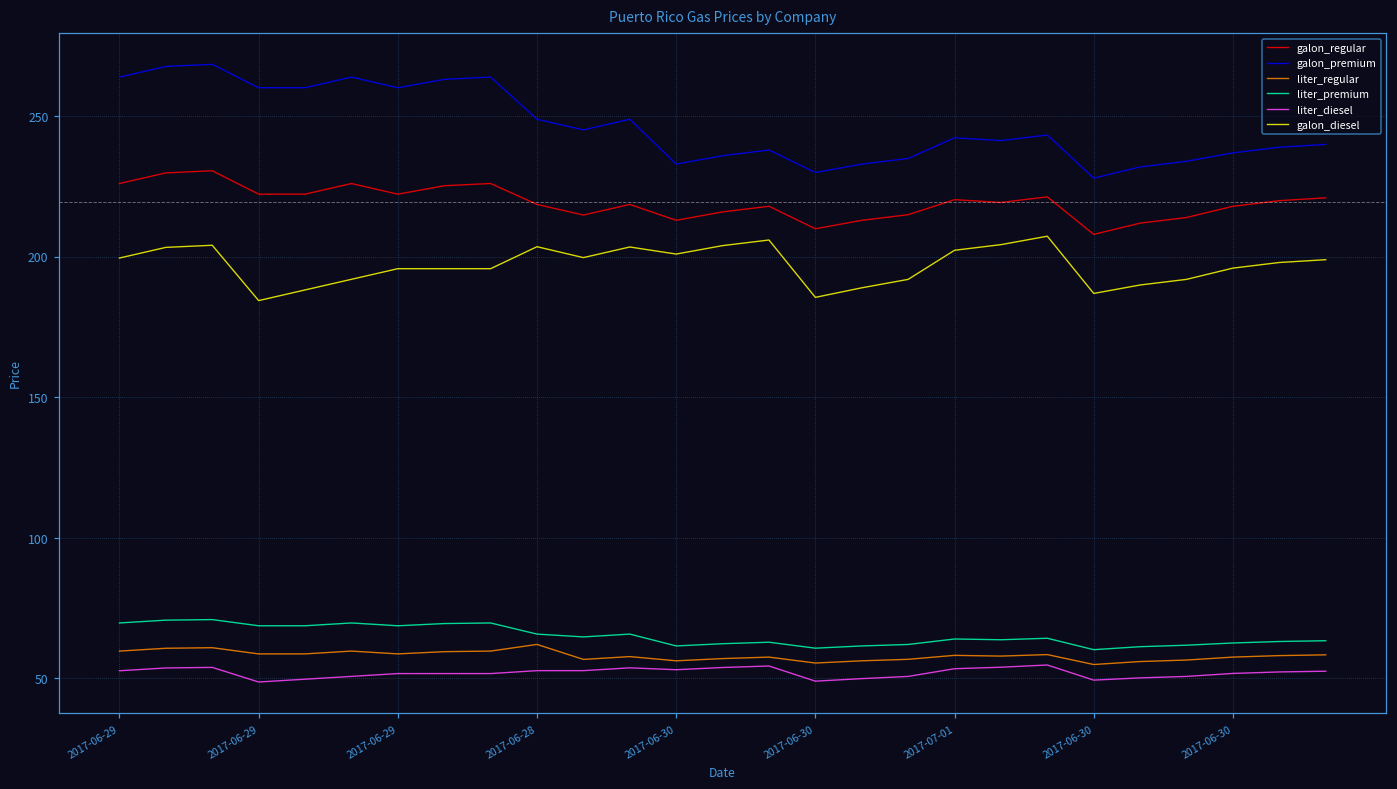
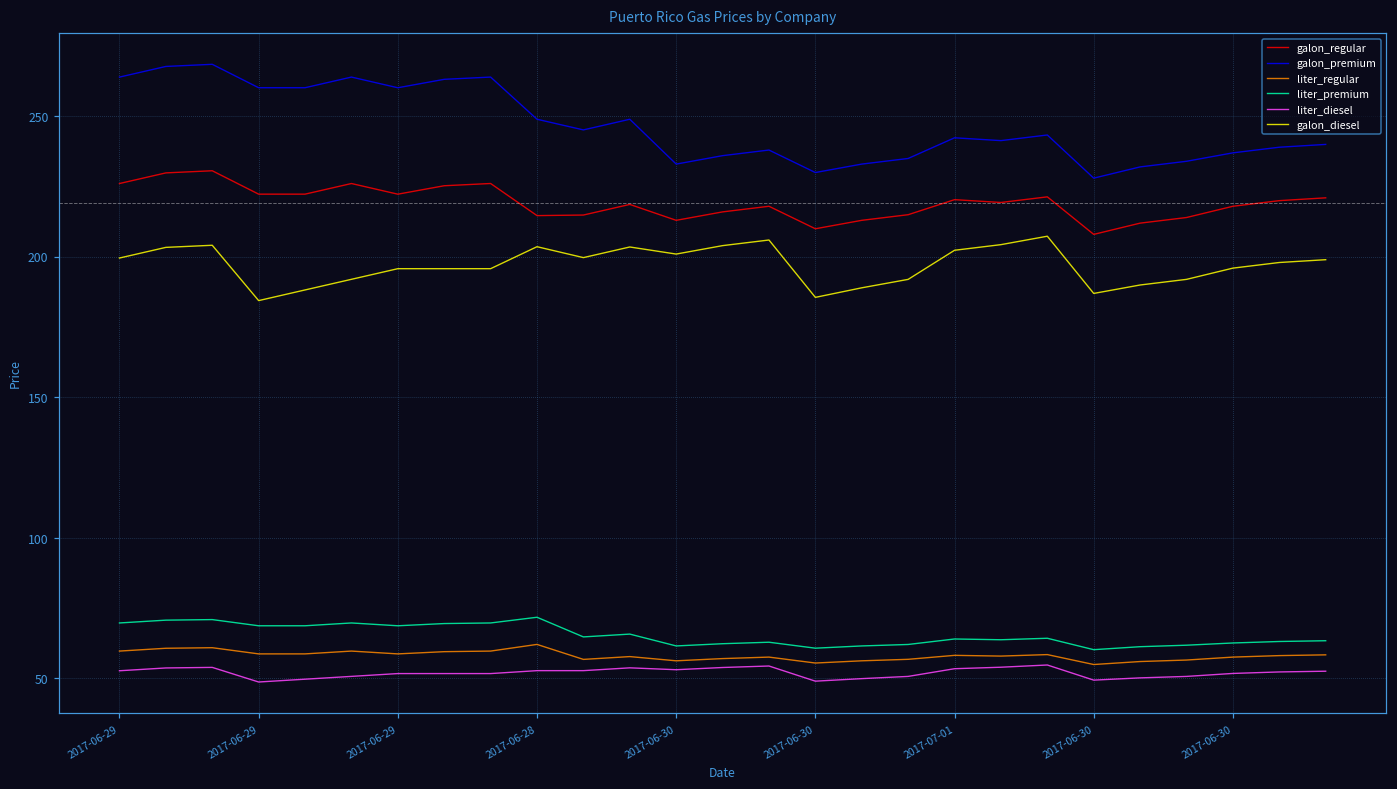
  {
    "galon_regular": {
-     "2017-06-28": 219
+     "2017-06-28": 215
    },
    "galon_premium": {
      "2017-06-28": 249
    },
    "liter_regular": {
      "2017-06-28": 62
    },
    "liter_premium": {
-     "2017-06-28": 66
+     "2017-06-28": 72
    },
    "liter_diesel": {
      "2017-06-28": 53
    },
    "galon_diesel": {
      "2017-06-28": 204
    }
  }
